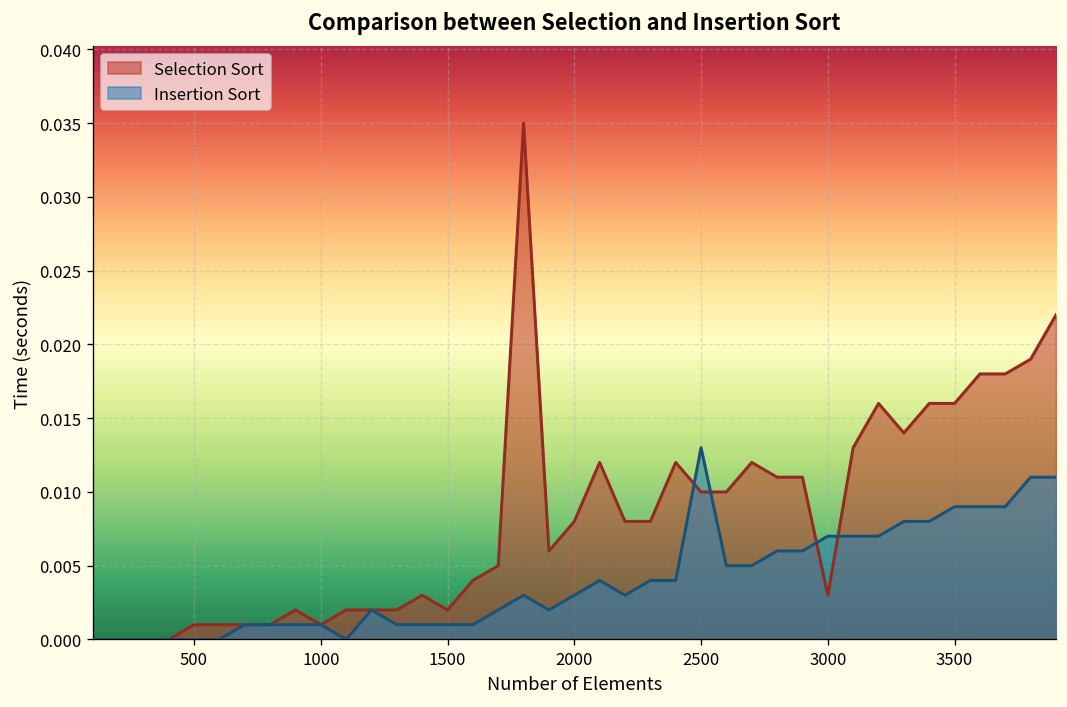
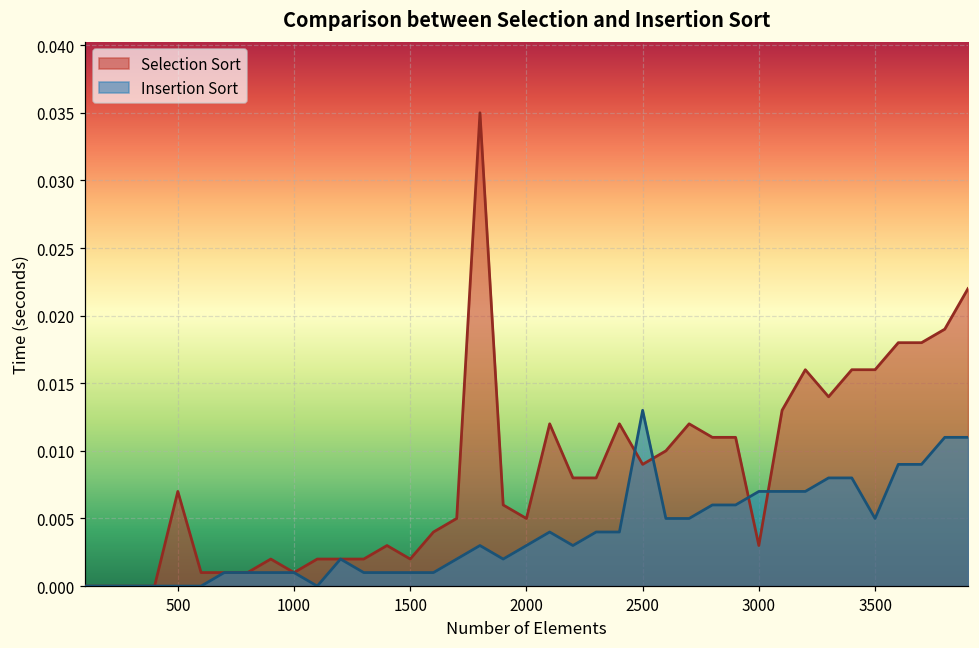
  {
    "Selection Sort": {
-     "500": 0.001,
+     "500": 0.007,
      "1500": 0.002,
-     "2000": 0.008,
-     "2500": 0.010,
+     "2000": 0.005,
+     "2500": 0.009,
      "3000": 0.003,
      "3500": 0.016
    },
    "Insertion Sort": {
      "500": 0.000,
      "1500": 0.001,
      "2000": 0.003,
      "2500": 0.013,
      "3000": 0.007,
-     "3500": 0.009
+     "3500": 0.005
    }
  }
